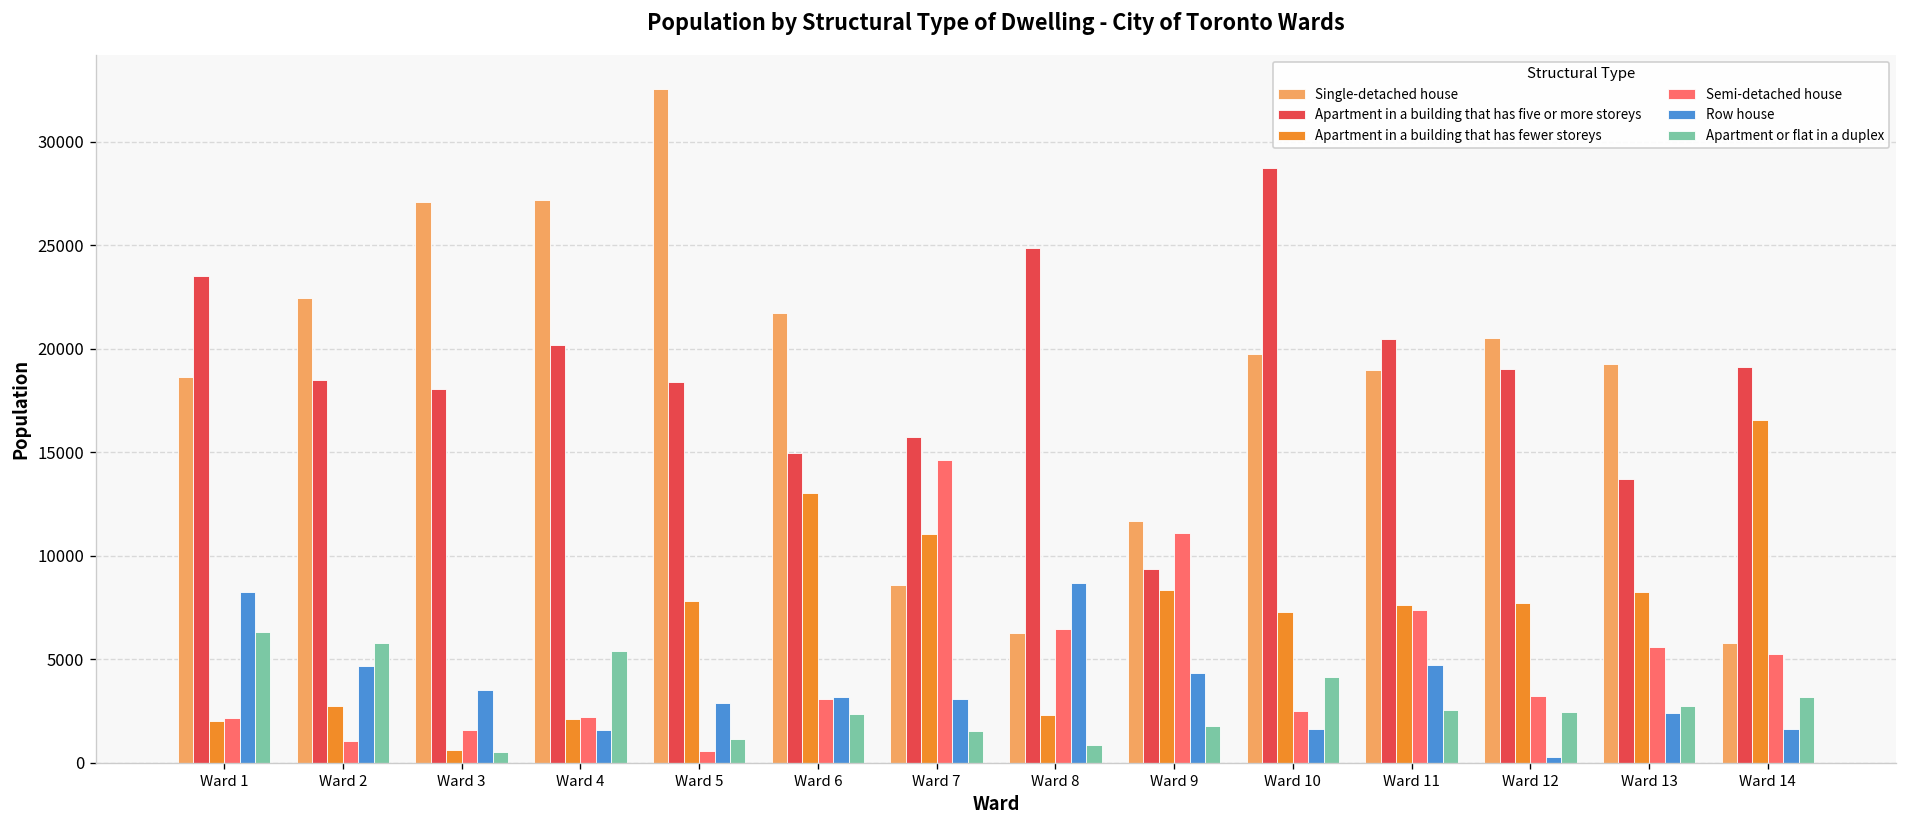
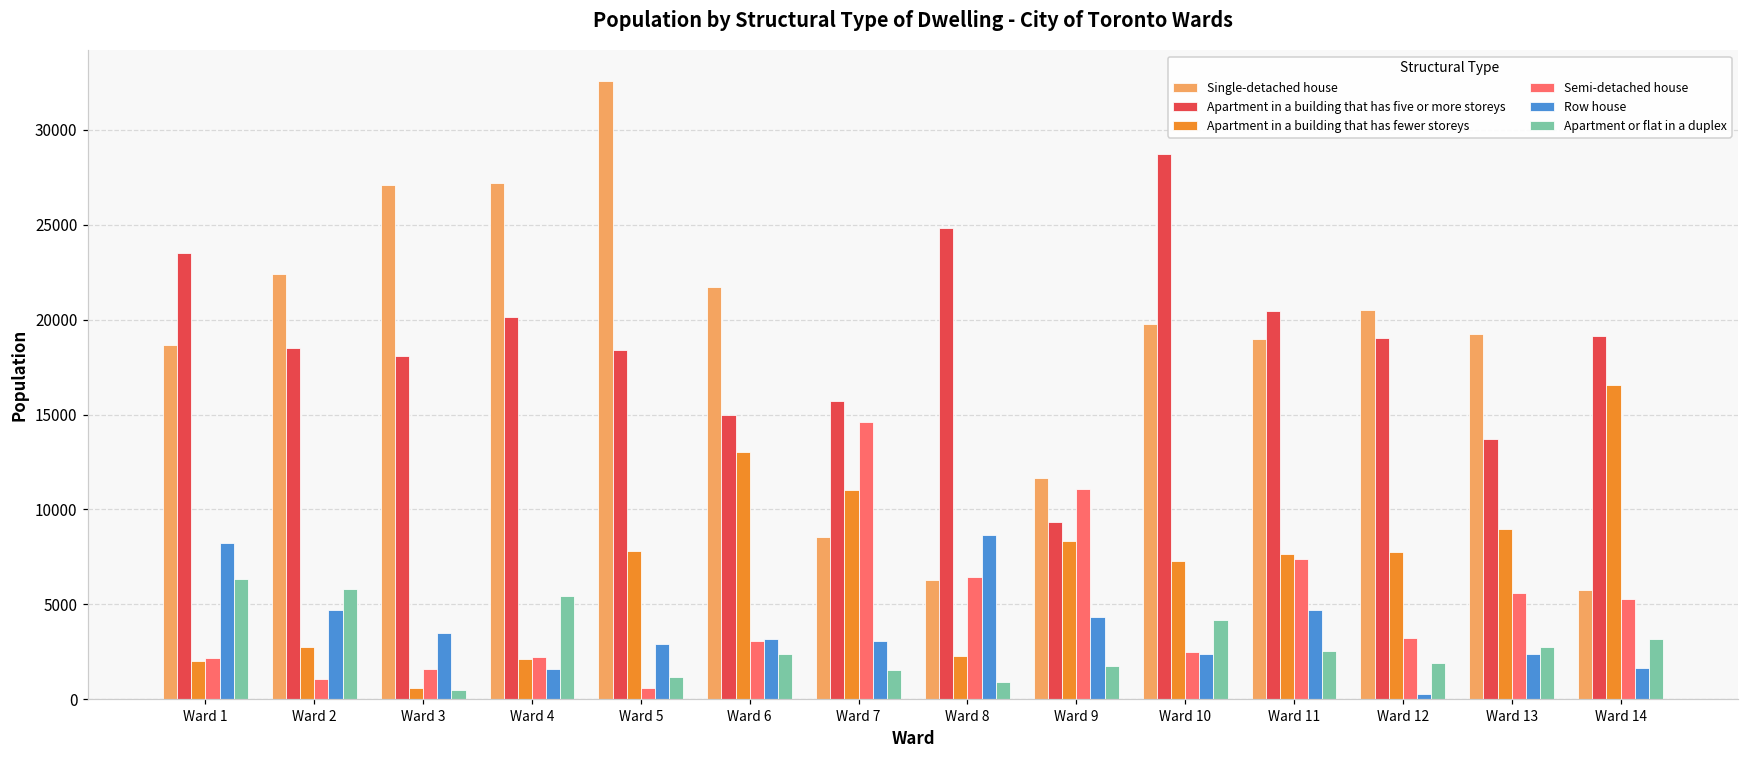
  {
    "Apartment in a building that has fewer storeys": {
      "Ward 1": 2000,
      "Ward 2": 2700,
      "Ward 3": 600,
      "Ward 4": 2100,
      "Ward 5": 7800,
      "Ward 6": 13000,
      "Ward 7": 11000,
      "Ward 8": 2300,
      "Ward 9": 8300,
      "Ward 10": 7300,
      "Ward 11": 7600,
      "Ward 12": 7700,
-     "Ward 13": 8200,
+     "Ward 13": 9000,
      "Ward 14": 16600
    },
    "Row house": {
      "Ward 1": 8200,
      "Ward 2": 4700,
      "Ward 3": 3500,
      "Ward 4": 1600,
      "Ward 5": 2900,
      "Ward 6": 3200,
      "Ward 7": 3100,
      "Ward 8": 8700,
      "Ward 9": 4300,
-     "Ward 10": 1600,
+     "Ward 10": 2400,
      "Ward 11": 4700,
      "Ward 12": 300,
      "Ward 13": 2400,
      "Ward 14": 1600
    },
    "Apartment or flat in a duplex": {
      "Ward 1": 6300,
      "Ward 2": 5800,
      "Ward 3": 500,
      "Ward 4": 5400,
      "Ward 5": 1200,
      "Ward 6": 2400,
      "Ward 7": 1500,
      "Ward 8": 900,
      "Ward 9": 1800,
      "Ward 10": 4200,
      "Ward 11": 2500,
-     "Ward 12": 2500,
+     "Ward 12": 1900,
      "Ward 13": 2700,
      "Ward 14": 3200
    }
  }
